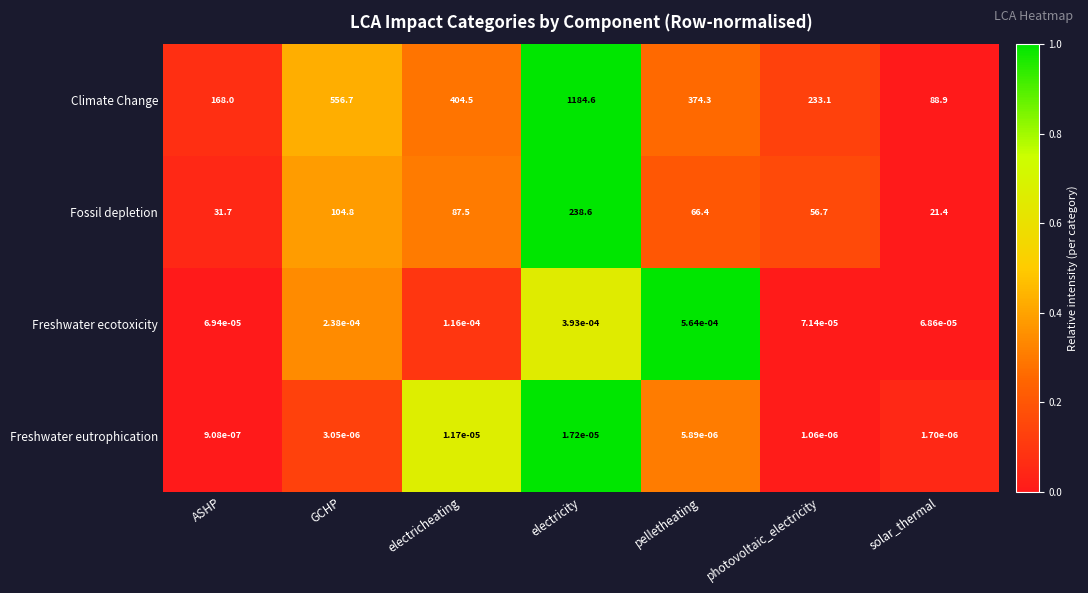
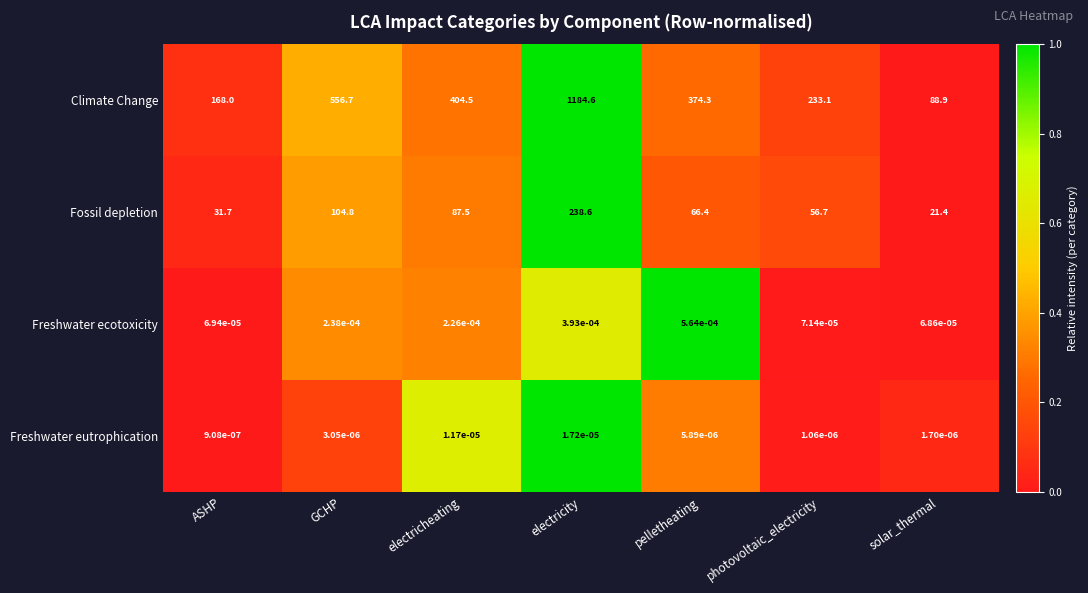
  {
    "Climate Change": {
      "ASHP": "168.0",
      "GCHP": "556.7",
      "electricheating": "404.5",
      "electricity": "1184.6",
      "pelletheating": "374.3",
      "photovoltaic_electricity": "233.1",
      "solar_thermal": "88.9"
    },
    "Fossil depletion": {
      "ASHP": "31.7",
      "GCHP": "104.8",
      "electricheating": "87.5",
      "electricity": "238.6",
      "pelletheating": "66.4",
      "photovoltaic_electricity": "56.7",
      "solar_thermal": "21.4"
    },
    "Freshwater ecotoxicity": {
      "ASHP": "6.94e-05",
      "GCHP": "2.38e-04",
-     "electricheating": "1.16e-04",
+     "electricheating": "2.26e-04",
      "electricity": "3.93e-04",
      "pelletheating": "5.64e-04",
      "photovoltaic_electricity": "7.14e-05",
      "solar_thermal": "6.86e-05"
    },
    "Freshwater eutrophication": {
      "ASHP": "9.08e-07",
      "GCHP": "3.05e-06",
      "electricheating": "1.17e-05",
      "electricity": "1.72e-05",
      "pelletheating": "5.89e-06",
      "photovoltaic_electricity": "1.06e-06",
      "solar_thermal": "1.70e-06"
    }
  }
